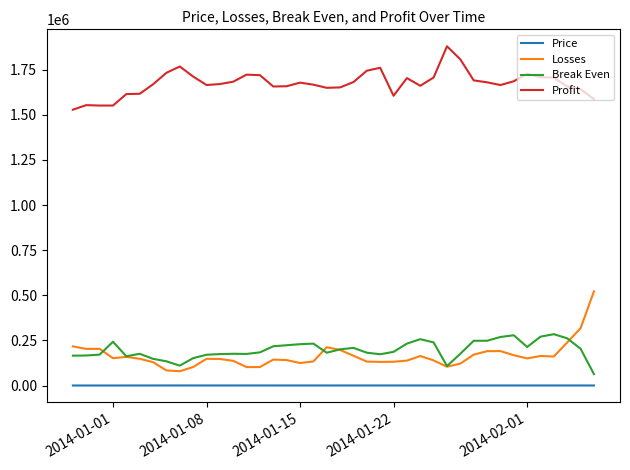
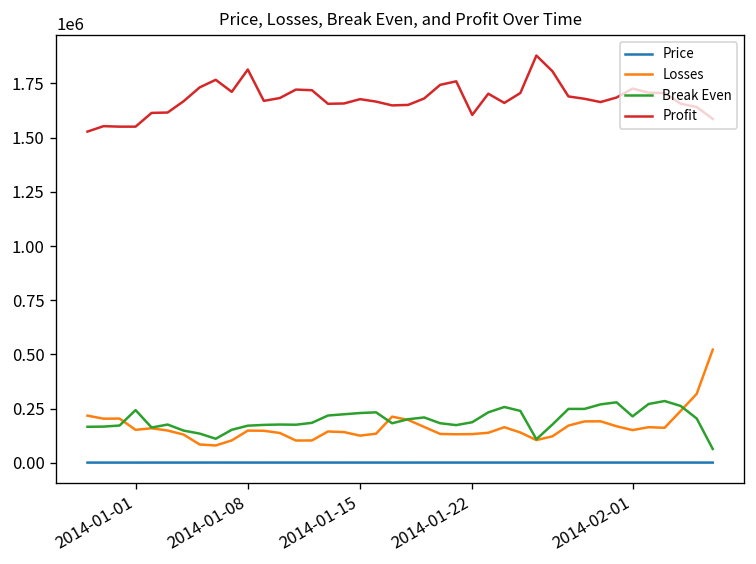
  {
    "Price": {
      "2014-01-01": 0,
      "2014-01-08": 0,
      "2014-01-15": 0,
      "2014-01-22": 0,
      "2014-02-01": 0
    },
    "Losses": {
      "2014-01-01": 150000,
      "2014-01-08": 150000,
      "2014-01-15": 130000,
      "2014-01-22": 130000,
      "2014-02-01": 150000
    },
    "Break Even": {
      "2014-01-01": 240000,
      "2014-01-08": 170000,
      "2014-01-15": 230000,
      "2014-01-22": 190000,
      "2014-02-01": 210000
    },
    "Profit": {
      "2014-01-01": 1550000,
-     "2014-01-08": 1660000,
+     "2014-01-08": 1810000,
      "2014-01-15": 1680000,
      "2014-01-22": 1600000
    }
  }
